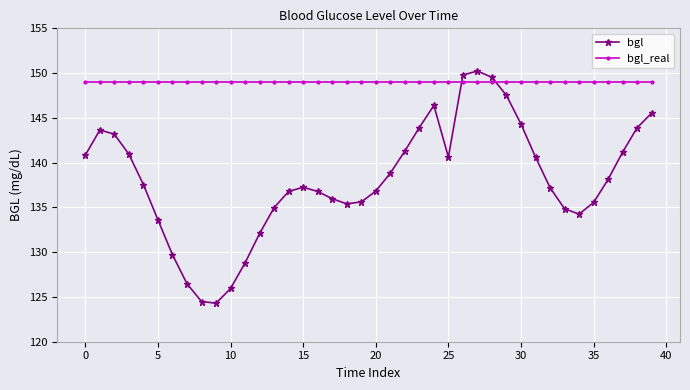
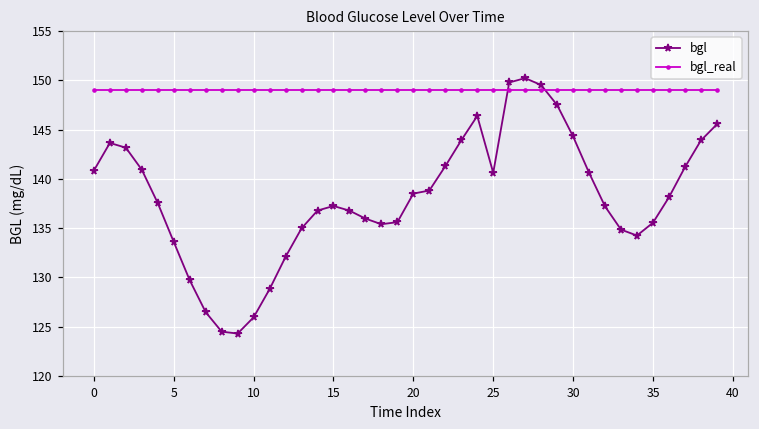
  {
    "bgl": {
      "0": 141,
      "5": 134,
      "10": 126,
      "15": 137,
-     "20": 137,
+     "20": 139,
      "25": 141,
      "30": 144,
      "35": 136
    },
    "bgl_real": {
      "0": 149,
      "5": 149,
      "10": 149,
      "15": 149,
      "20": 149,
      "25": 149,
      "30": 149,
      "35": 149
    }
  }
